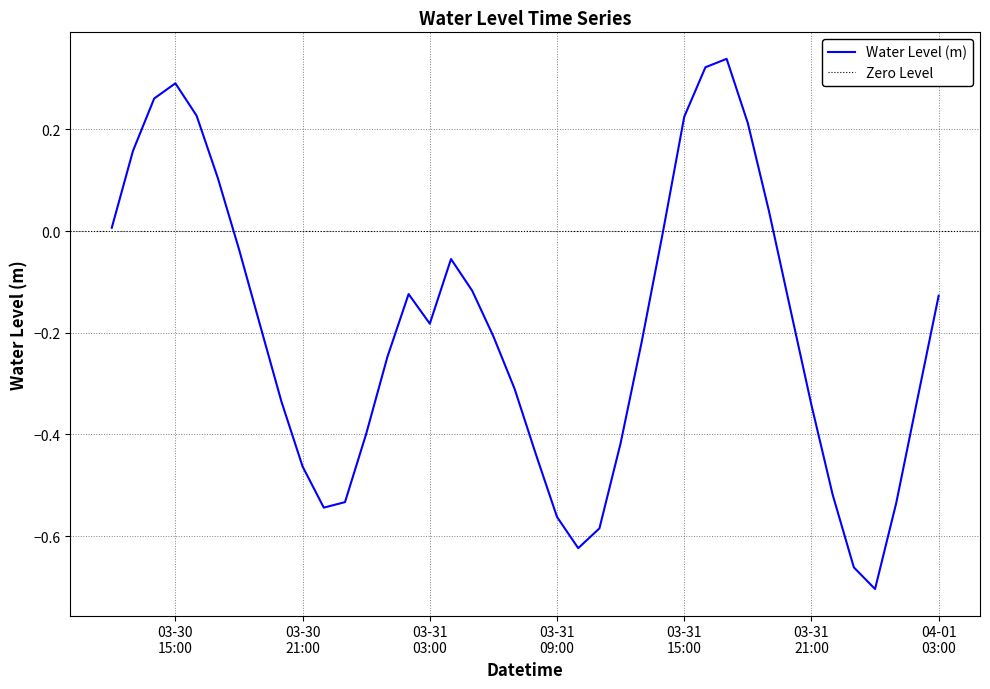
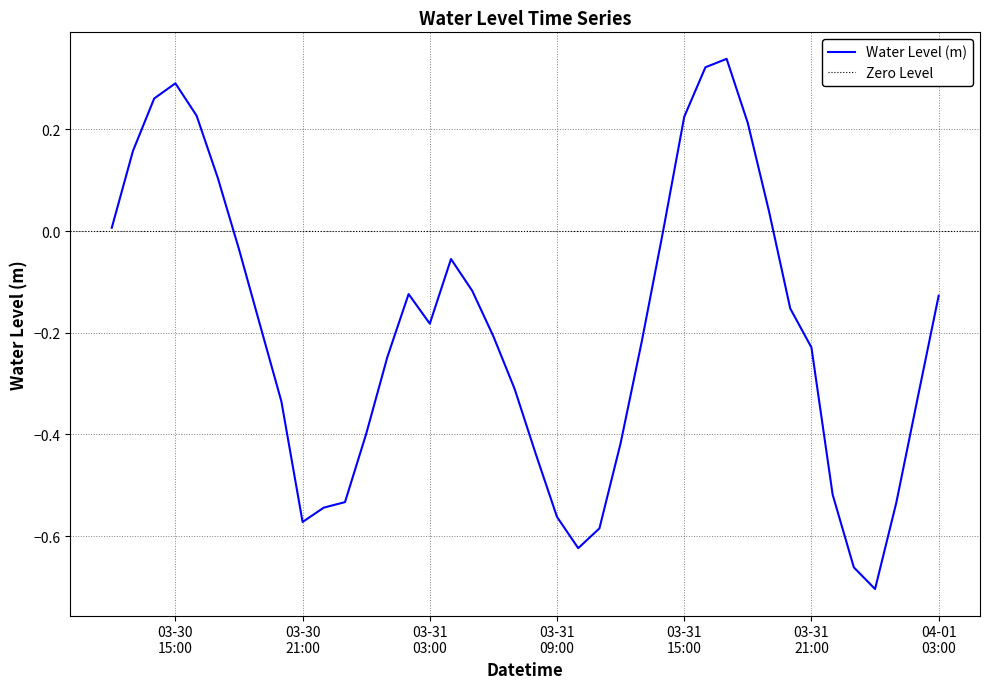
  {
    "03-30 15:00": 0.29,
-   "03-30 21:00": -0.46,
+   "03-30 21:00": -0.57,
    "03-31 03:00": -0.18,
    "03-31 09:00": -0.56,
    "03-31 15:00": 0.22,
-   "03-31 21:00": -0.34,
+   "03-31 21:00": -0.23,
    "04-01 03:00": -0.13
  }
